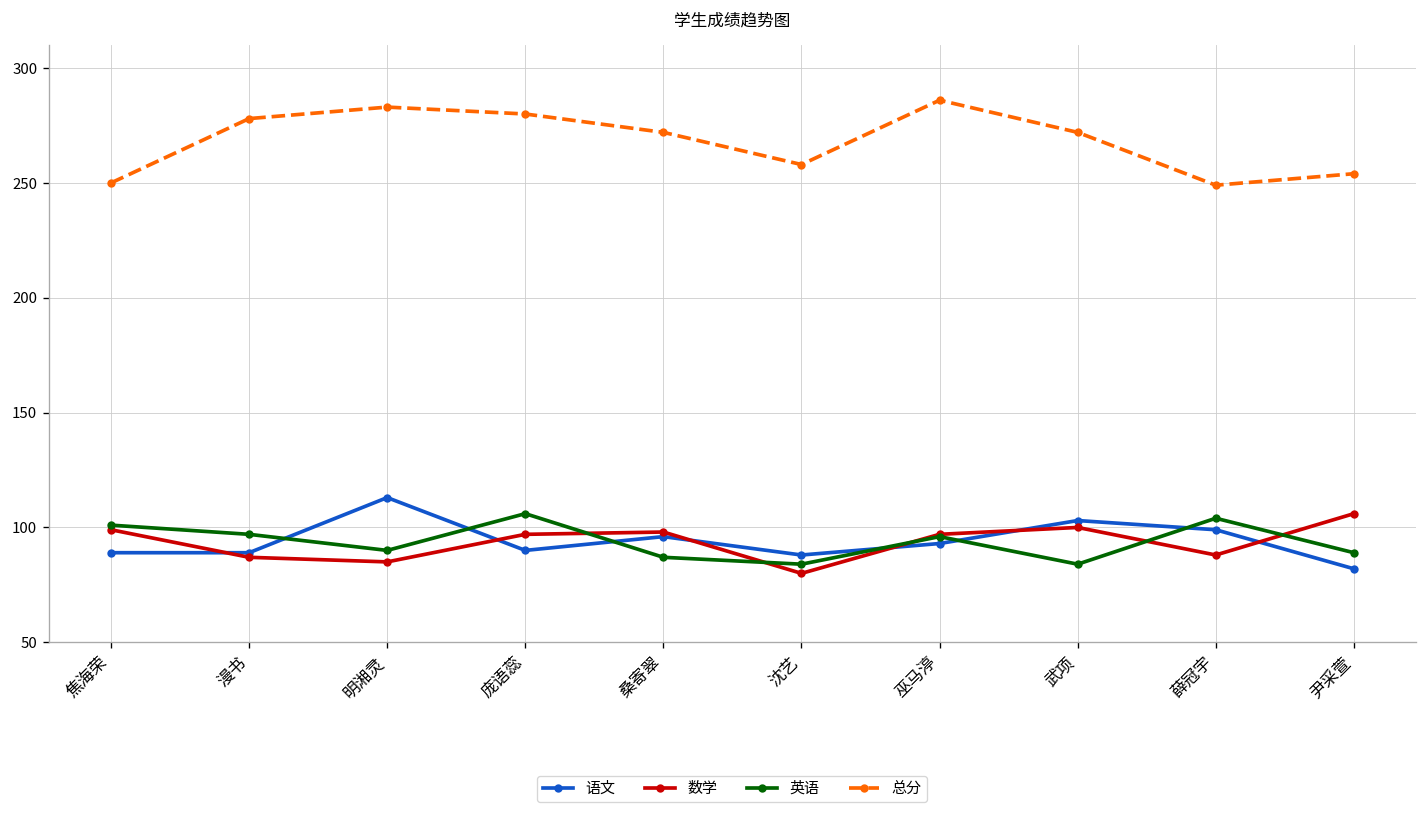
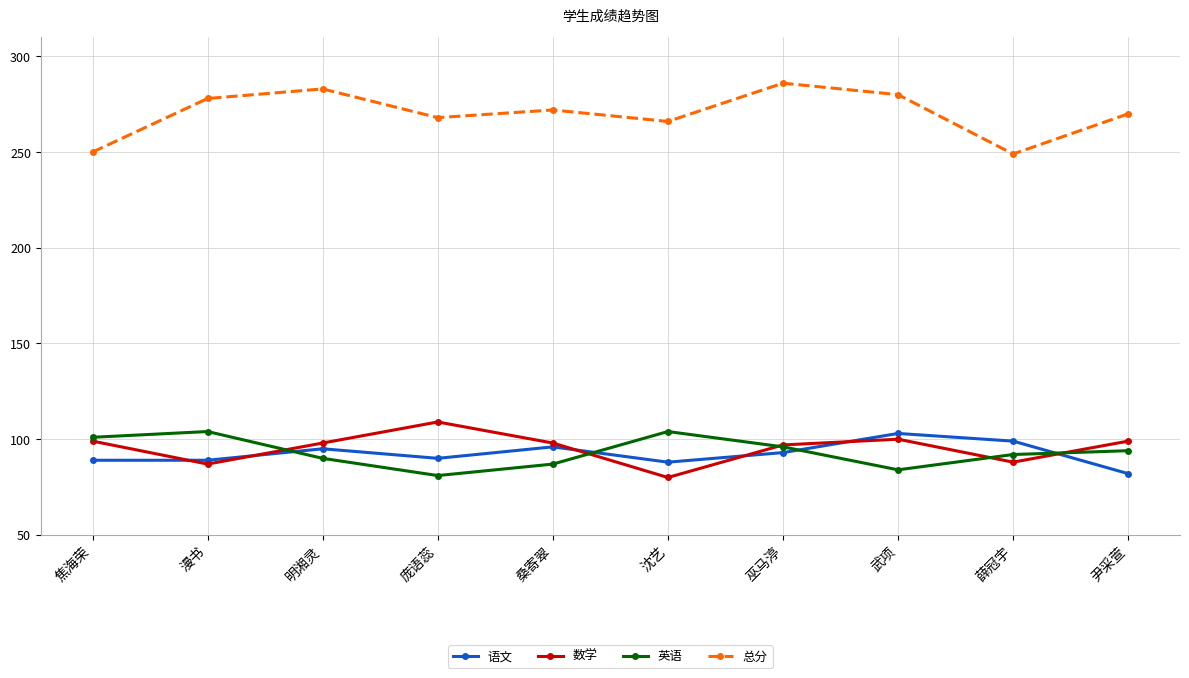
  {
    "语文": {
      "焦海荣": 89,
      "漫书": 89,
-     "明湘灵": 113,
+     "明湘灵": 95,
      "庞语蕊": 90,
      "桑寄翠": 96,
      "沈艺": 88,
      "巫马渟": 93,
      "武项": 103,
      "薛冠宇": 99,
      "尹采萱": 82
    },
    "数学": {
      "焦海荣": 99,
      "漫书": 87,
-     "明湘灵": 85,
-     "庞语蕊": 97,
+     "明湘灵": 98,
+     "庞语蕊": 109,
      "桑寄翠": 98,
      "沈艺": 80,
      "武项": 100,
      "薛冠宇": 88,
-     "尹采萱": 106
+     "尹采萱": 99
    },
    "英语": {
      "焦海荣": 101,
-     "漫书": 97,
+     "漫书": 104,
      "明湘灵": 90,
-     "庞语蕊": 106,
+     "庞语蕊": 81,
      "桑寄翠": 87,
-     "沈艺": 84,
+     "沈艺": 104,
      "武项": 84,
-     "薛冠宇": 104,
-     "尹采萱": 89
+     "薛冠宇": 92,
+     "尹采萱": 94
    },
    "总分": {
      "焦海荣": 250,
      "漫书": 278,
      "明湘灵": 283,
-     "庞语蕊": 280,
+     "庞语蕊": 268,
      "桑寄翠": 272,
-     "沈艺": 258,
+     "沈艺": 266,
      "巫马渟": 286,
-     "武项": 272,
+     "武项": 280,
      "薛冠宇": 249,
-     "尹采萱": 254
+     "尹采萱": 270
    }
  }
